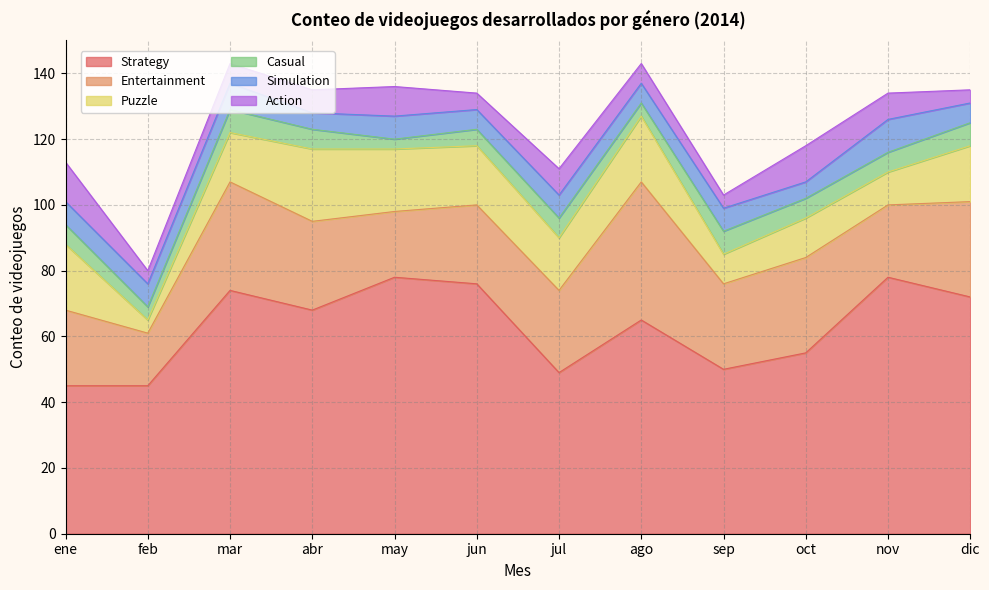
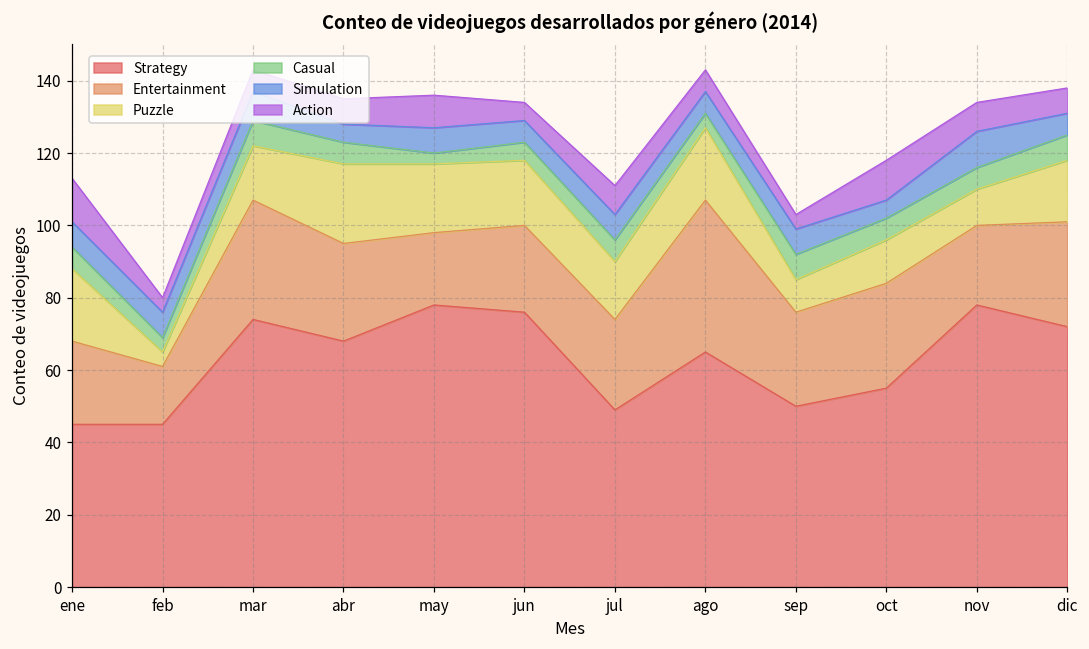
  {
    "Puzzle": {
      "ene": 20,
      "feb": 4,
      "mar": 15,
      "abr": 22,
      "may": 19,
      "jun": 18,
      "jul": 16,
      "ago": 20,
      "sep": 9,
      "oct": 12,
      "nov": 10,
      "dic": 17
    },
    "Casual": {
      "ene": 6,
      "feb": 4,
      "abr": 6,
      "may": 3,
      "jun": 5,
      "jul": 6,
      "ago": 4,
      "sep": 7,
      "oct": 6,
      "nov": 6,
      "dic": 7
    },
    "Simulation": {
      "ene": 7,
      "feb": 7,
      "abr": 5,
      "may": 7,
      "jun": 6,
      "jul": 7,
      "ago": 6,
      "sep": 7,
      "oct": 5,
      "nov": 10,
      "dic": 6
    },
    "Action": {
      "ene": 12,
      "feb": 4,
      "may": 9,
      "jun": 5,
      "jul": 8,
      "ago": 6,
      "sep": 4,
      "oct": 11,
      "nov": 8,
-     "dic": 4
+     "dic": 7
    }
  }
